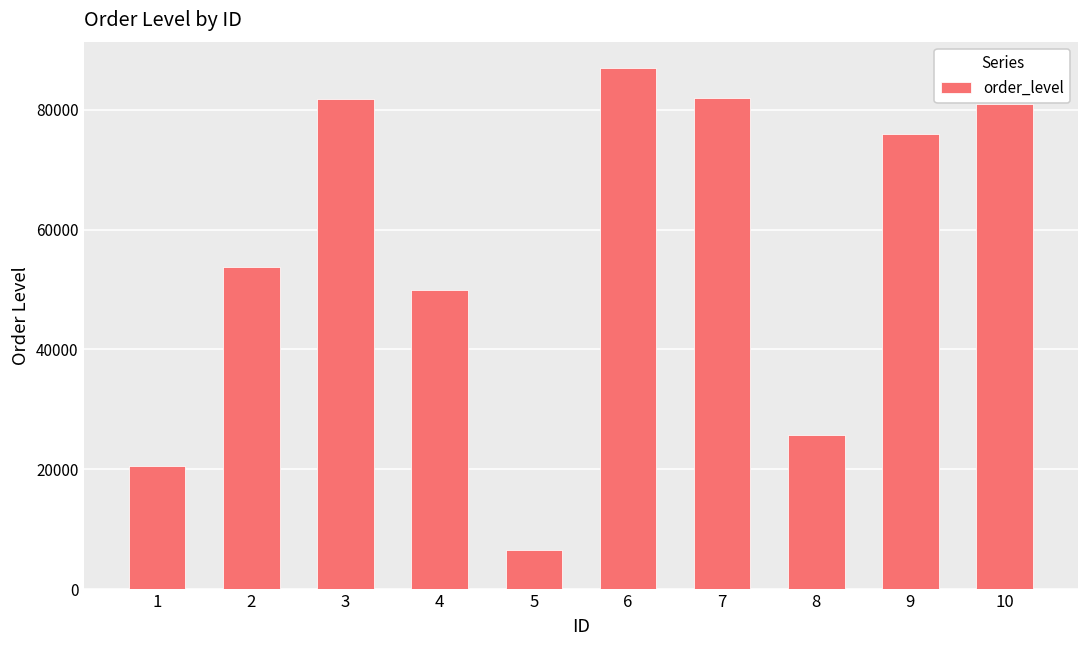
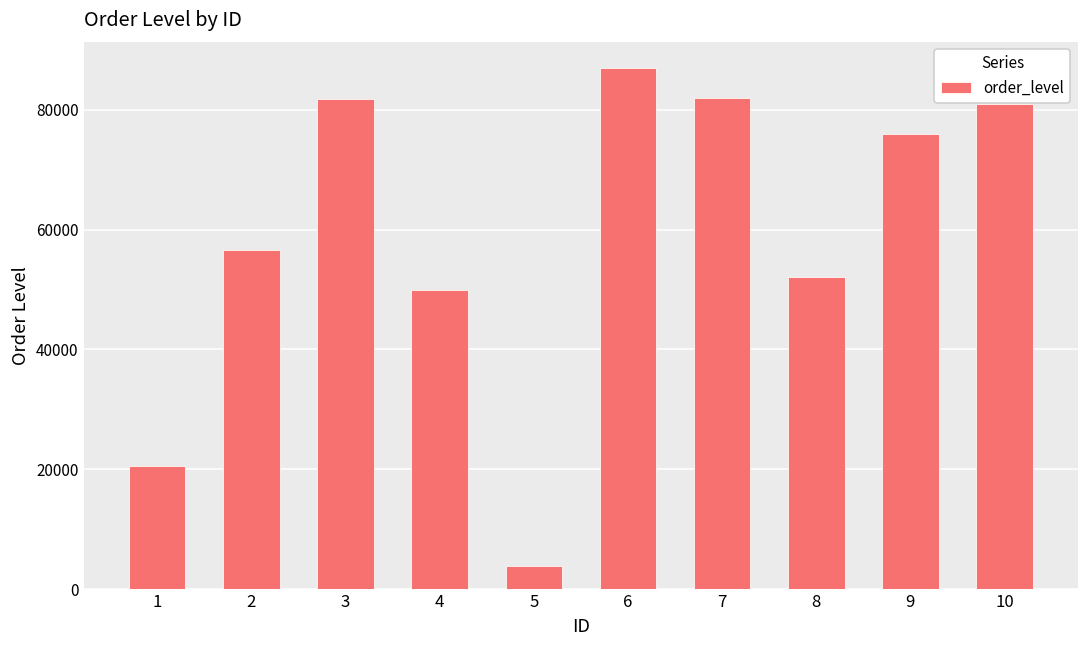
  {
    "1": 21000,
-   "2": 54000,
+   "2": 57000,
    "3": 82000,
    "4": 50000,
-   "5": 7000,
+   "5": 4000,
    "6": 87000,
    "7": 82000,
-   "8": 26000,
+   "8": 52000,
    "9": 76000,
    "10": 81000
  }
